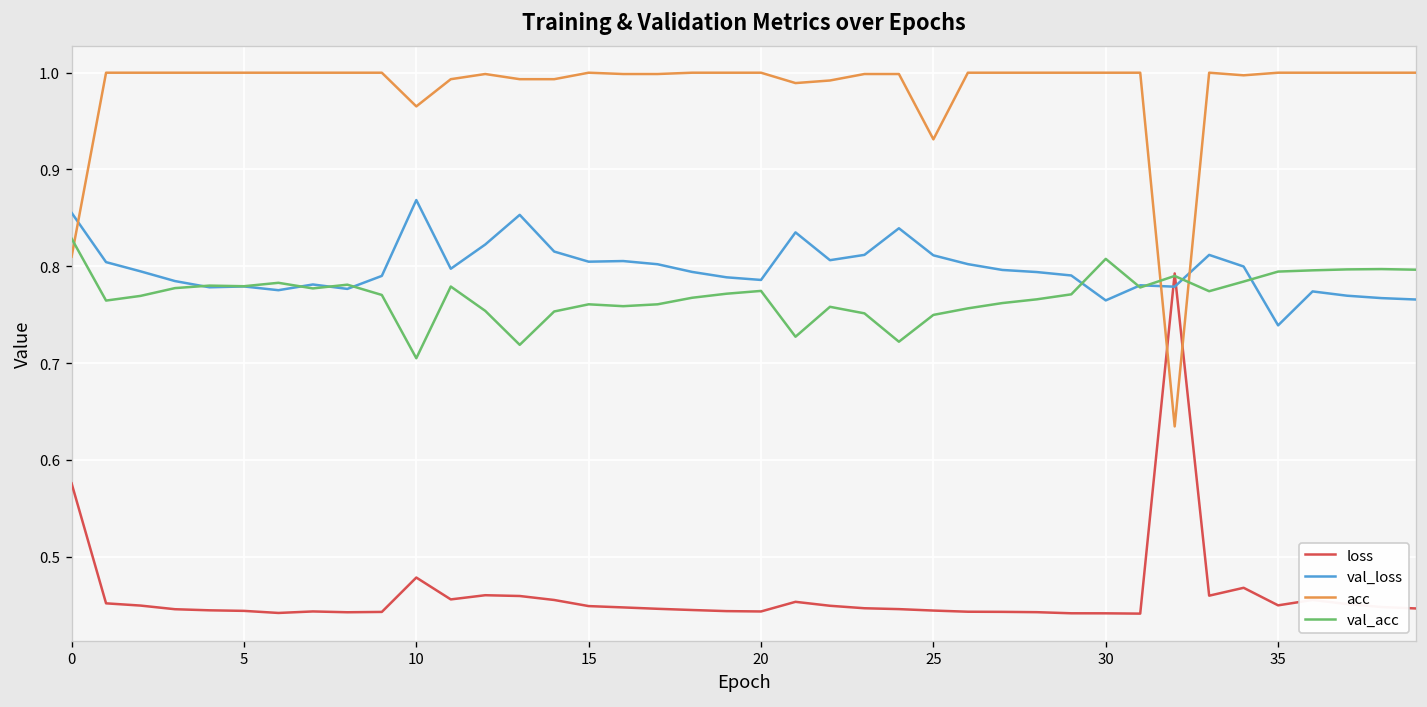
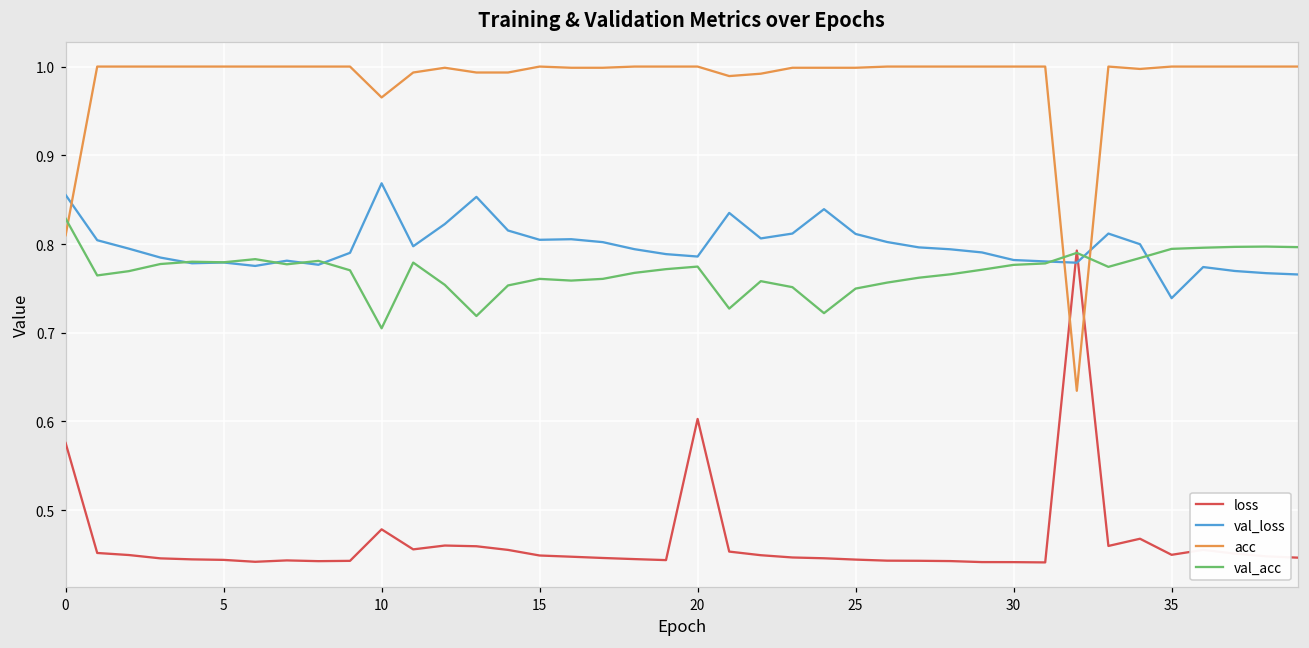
  {
    "loss": {
      "0": 0.58,
      "5": 0.44,
      "10": 0.48,
      "15": 0.45,
-     "20": 0.44,
+     "20": 0.60,
      "25": 0.44,
      "30": 0.44,
      "35": 0.45
    },
    "val_loss": {
      "0": 0.86,
      "10": 0.87,
      "15": 0.80,
      "20": 0.79,
      "25": 0.81,
-     "30": 0.76,
+     "30": 0.78,
      "35": 0.74
    },
    "acc": {
      "0": 0.81,
      "5": 1.00,
      "10": 0.97,
      "15": 1.00,
      "20": 1.00,
-     "25": 0.93,
+     "25": 1.00,
      "30": 1.00,
      "35": 1.00
    },
    "val_acc": {
      "0": 0.83,
      "10": 0.70,
      "15": 0.76,
      "20": 0.77,
      "25": 0.75,
-     "30": 0.81,
+     "30": 0.78,
      "35": 0.79
    }
  }
